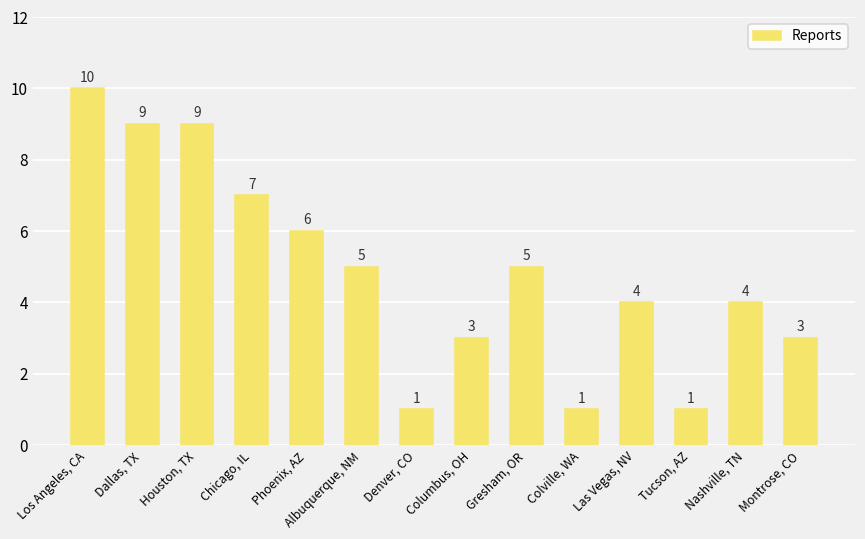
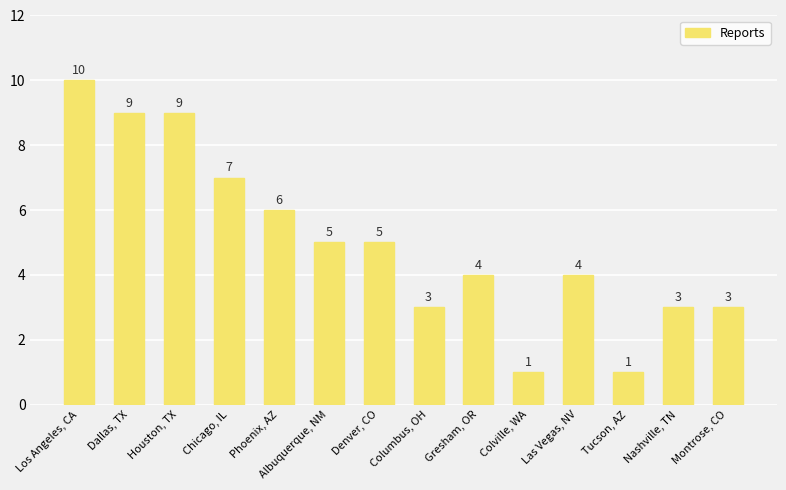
  {
    "Los Angeles, CA": 10,
    "Dallas, TX": 9,
    "Houston, TX": 9,
    "Chicago, IL": 7,
    "Phoenix, AZ": 6,
    "Albuquerque, NM": 5,
-   "Denver, CO": 1,
+   "Denver, CO": 5,
    "Columbus, OH": 3,
-   "Gresham, OR": 5,
+   "Gresham, OR": 4,
    "Colville, WA": 1,
    "Las Vegas, NV": 4,
    "Tucson, AZ": 1,
-   "Nashville, TN": 4,
+   "Nashville, TN": 3,
    "Montrose, CO": 3
  }
